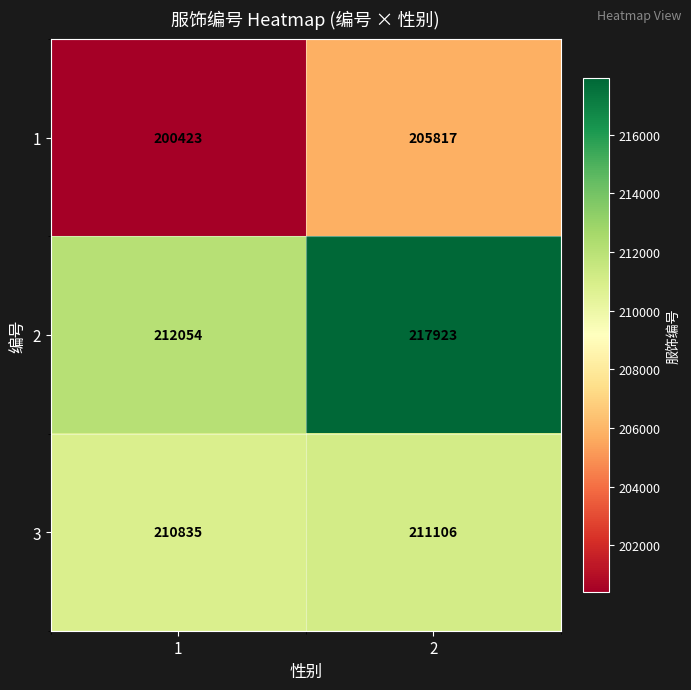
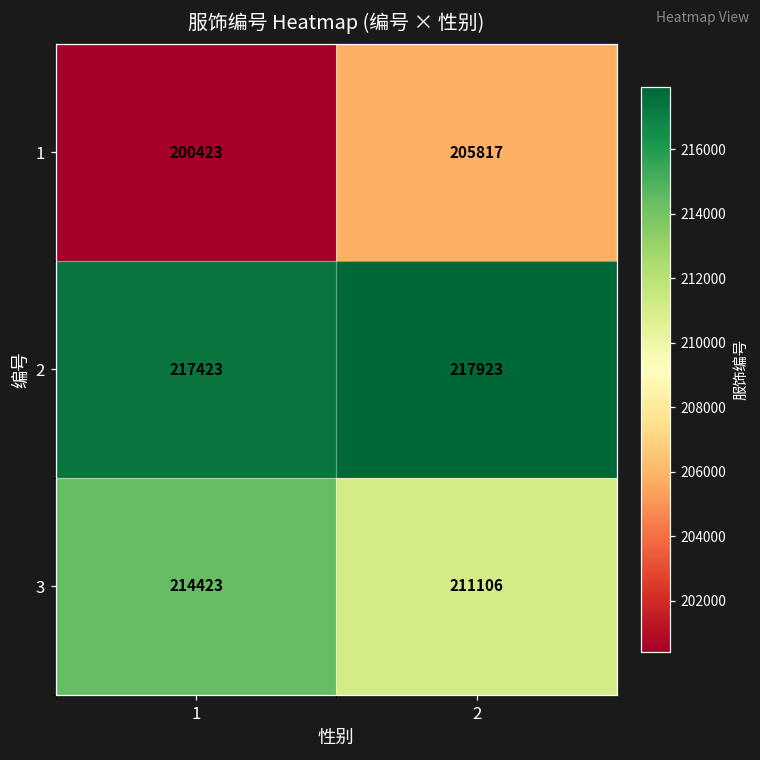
  {
    "1": {
      "1": 200423,
      "2": 205817
    },
    "2": {
-     "1": 212054,
+     "1": 217423,
      "2": 217923
    },
    "3": {
-     "1": 210835,
+     "1": 214423,
      "2": 211106
    }
  }
